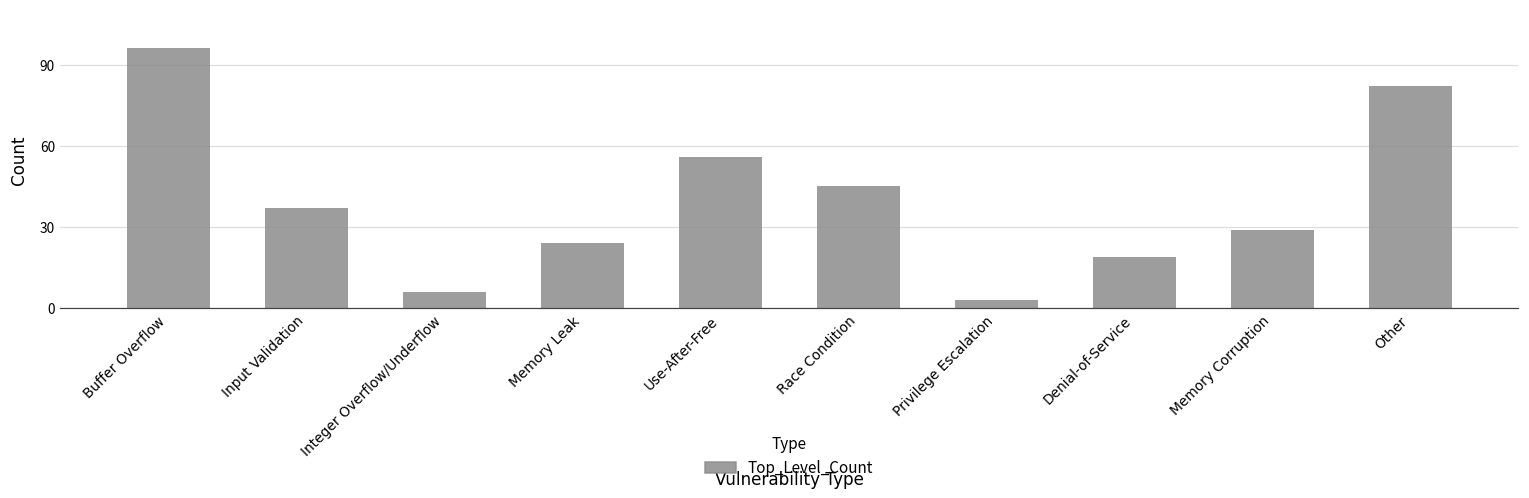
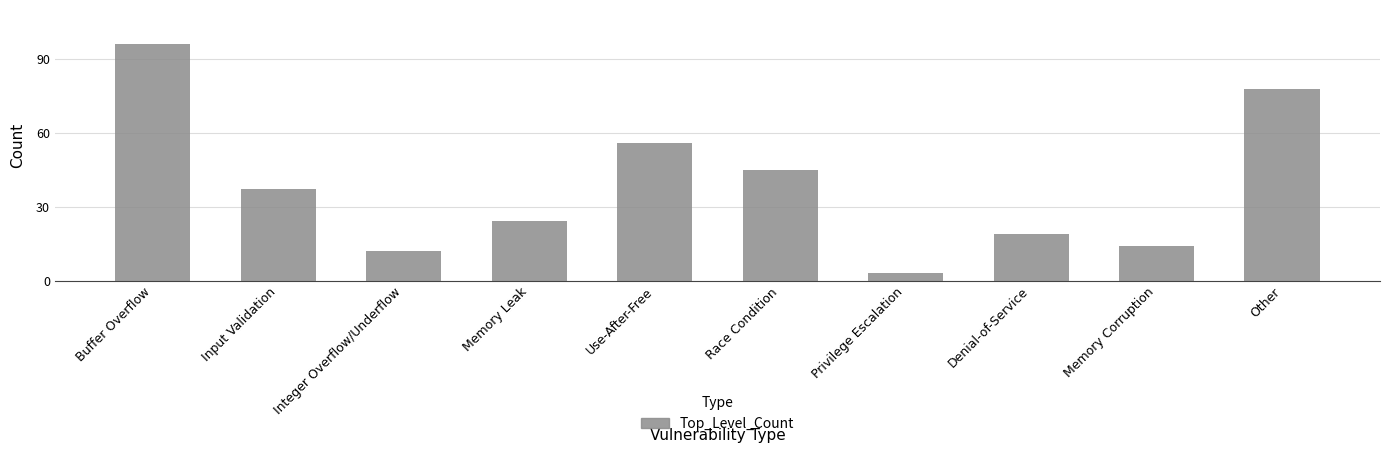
  {
    "Buffer Overflow": 96,
    "Input Validation": 37,
-   "Integer Overflow/Underflow": 6,
+   "Integer Overflow/Underflow": 12,
    "Memory Leak": 24,
    "Use-After-Free": 56,
    "Race Condition": 45,
    "Privilege Escalation": 3,
    "Denial-of-Service": 19,
-   "Memory Corruption": 29,
-   "Other": 82
+   "Memory Corruption": 14,
+   "Other": 78
  }
